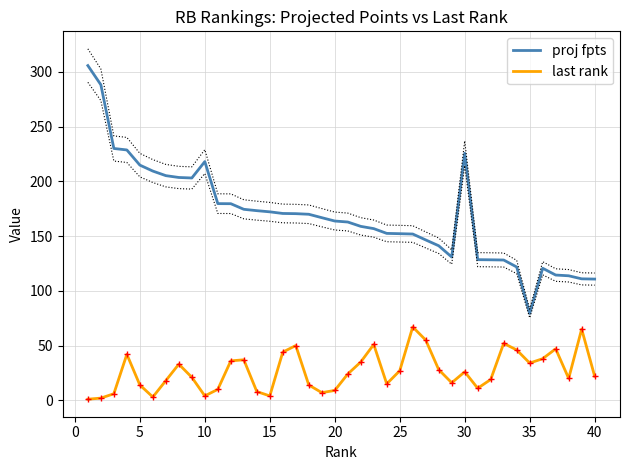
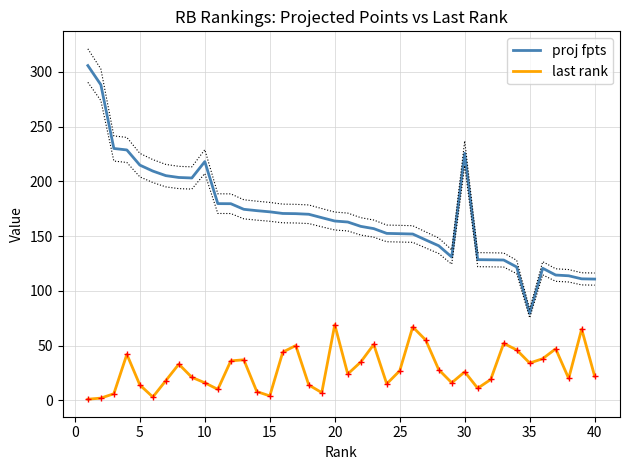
  {
    "proj fpts": {
      "5": 215,
      "10": 218,
      "15": 172,
      "20": 164,
      "25": 152,
      "30": 226,
      "35": 79,
      "40": 111
    },
    "last rank": {
      "5": 14,
-     "10": 4,
+     "10": 16,
      "15": 4,
-     "20": 9,
+     "20": 69,
      "25": 27,
      "30": 26,
      "35": 34,
      "40": 22
    }
  }
